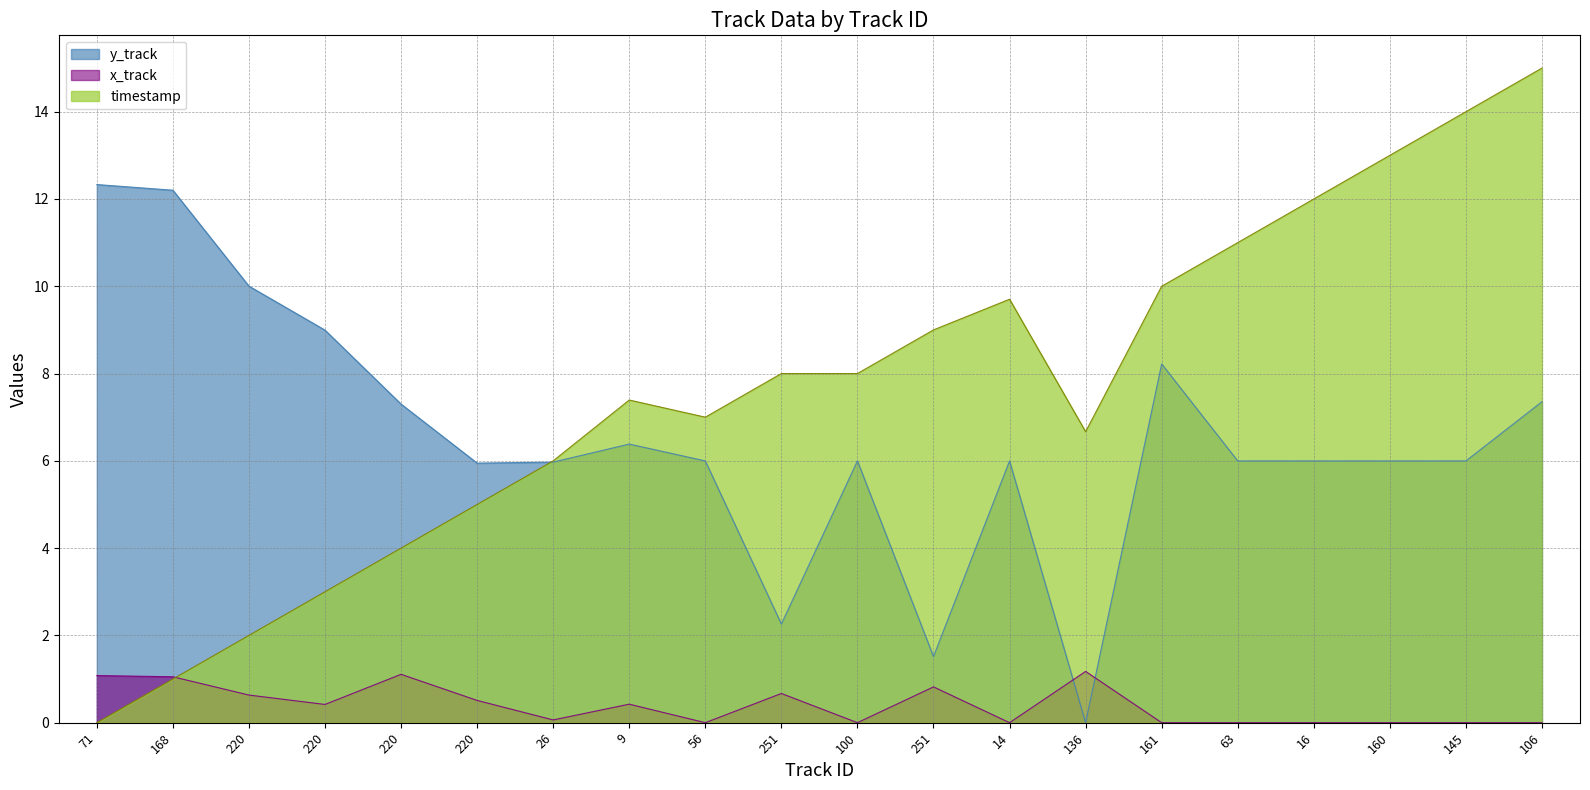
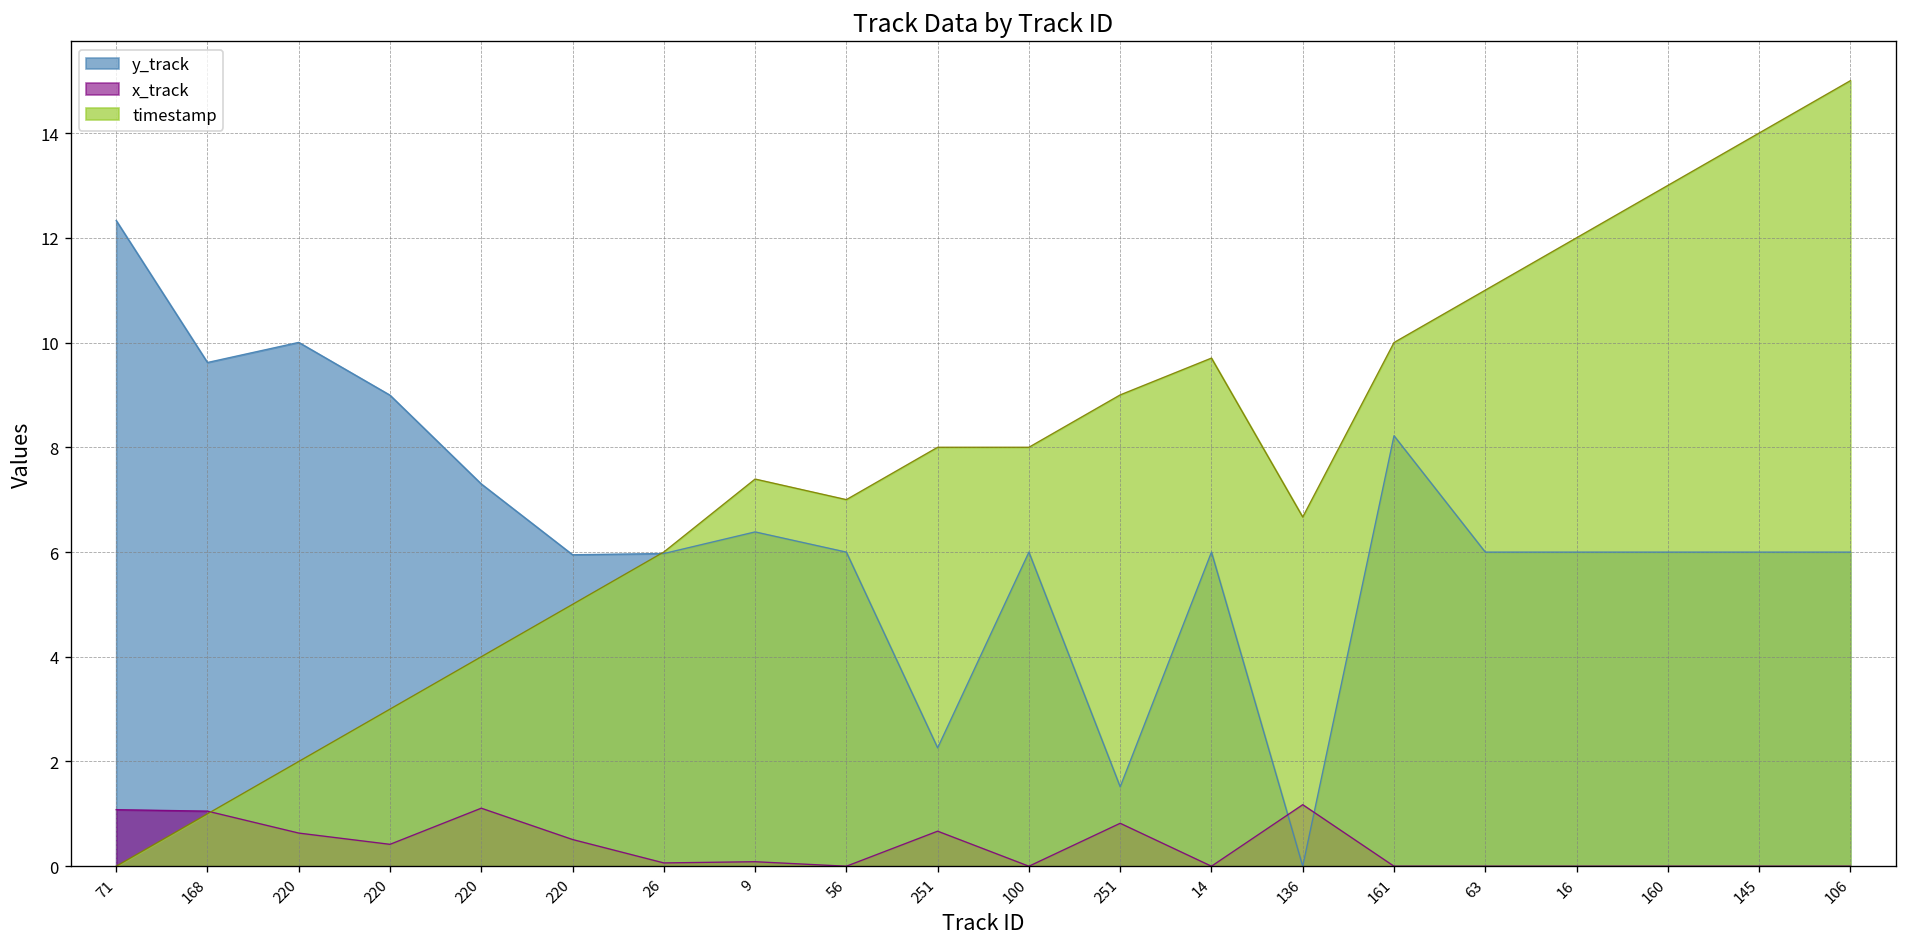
  {
    "y_track": {
      "71": 12.3,
-     "168": 12.2,
+     "168": 9.6,
      "9": 6.4,
      "56": 6.0,
      "100": 6.0,
      "14": 6.0,
      "136": 0.0,
      "161": 8.2,
      "63": 6.0,
      "16": 6.0,
      "160": 6.0,
      "145": 6.0,
-     "106": 7.4
+     "106": 6.0
    },
    "x_track": {
      "71": 1.1,
      "26": 0.1,
-     "9": 0.4,
+     "9": 0.1,
      "56": 0.0,
      "100": 0.0,
      "14": 0.0,
      "136": 1.2,
      "161": 0.0,
      "63": 0.0,
      "16": 0.0,
      "160": 0.0,
      "145": 0.0,
      "106": 0.0
    },
    "timestamp": {
      "71": 0.0,
      "9": 7.4,
      "56": 7.0,
      "100": 8.0,
      "14": 9.7,
      "136": 6.7,
      "161": 10.0,
      "63": 11.0,
      "16": 12.0,
      "160": 13.0,
      "145": 14.0,
      "106": 15.0
    }
  }
